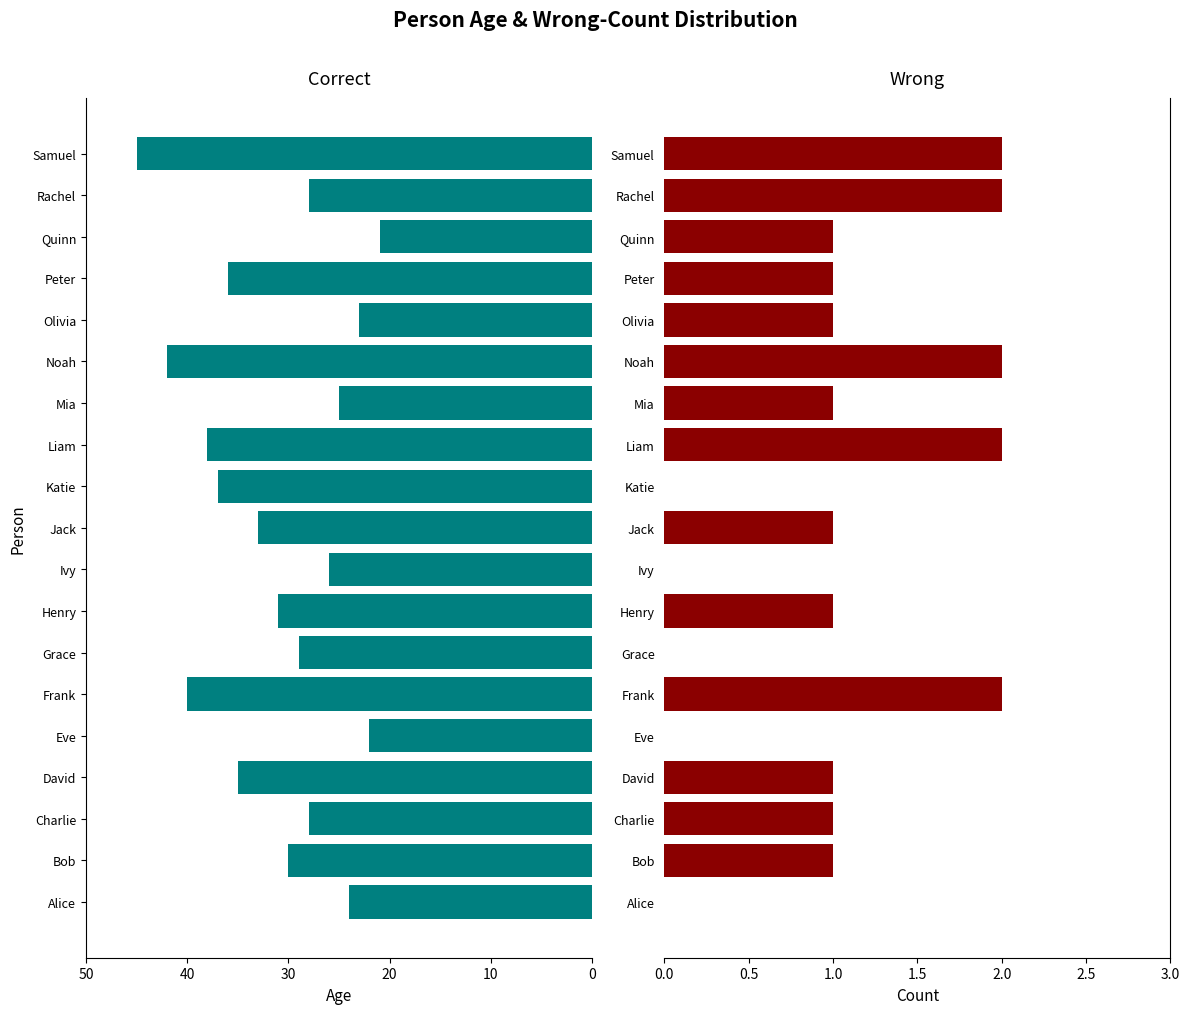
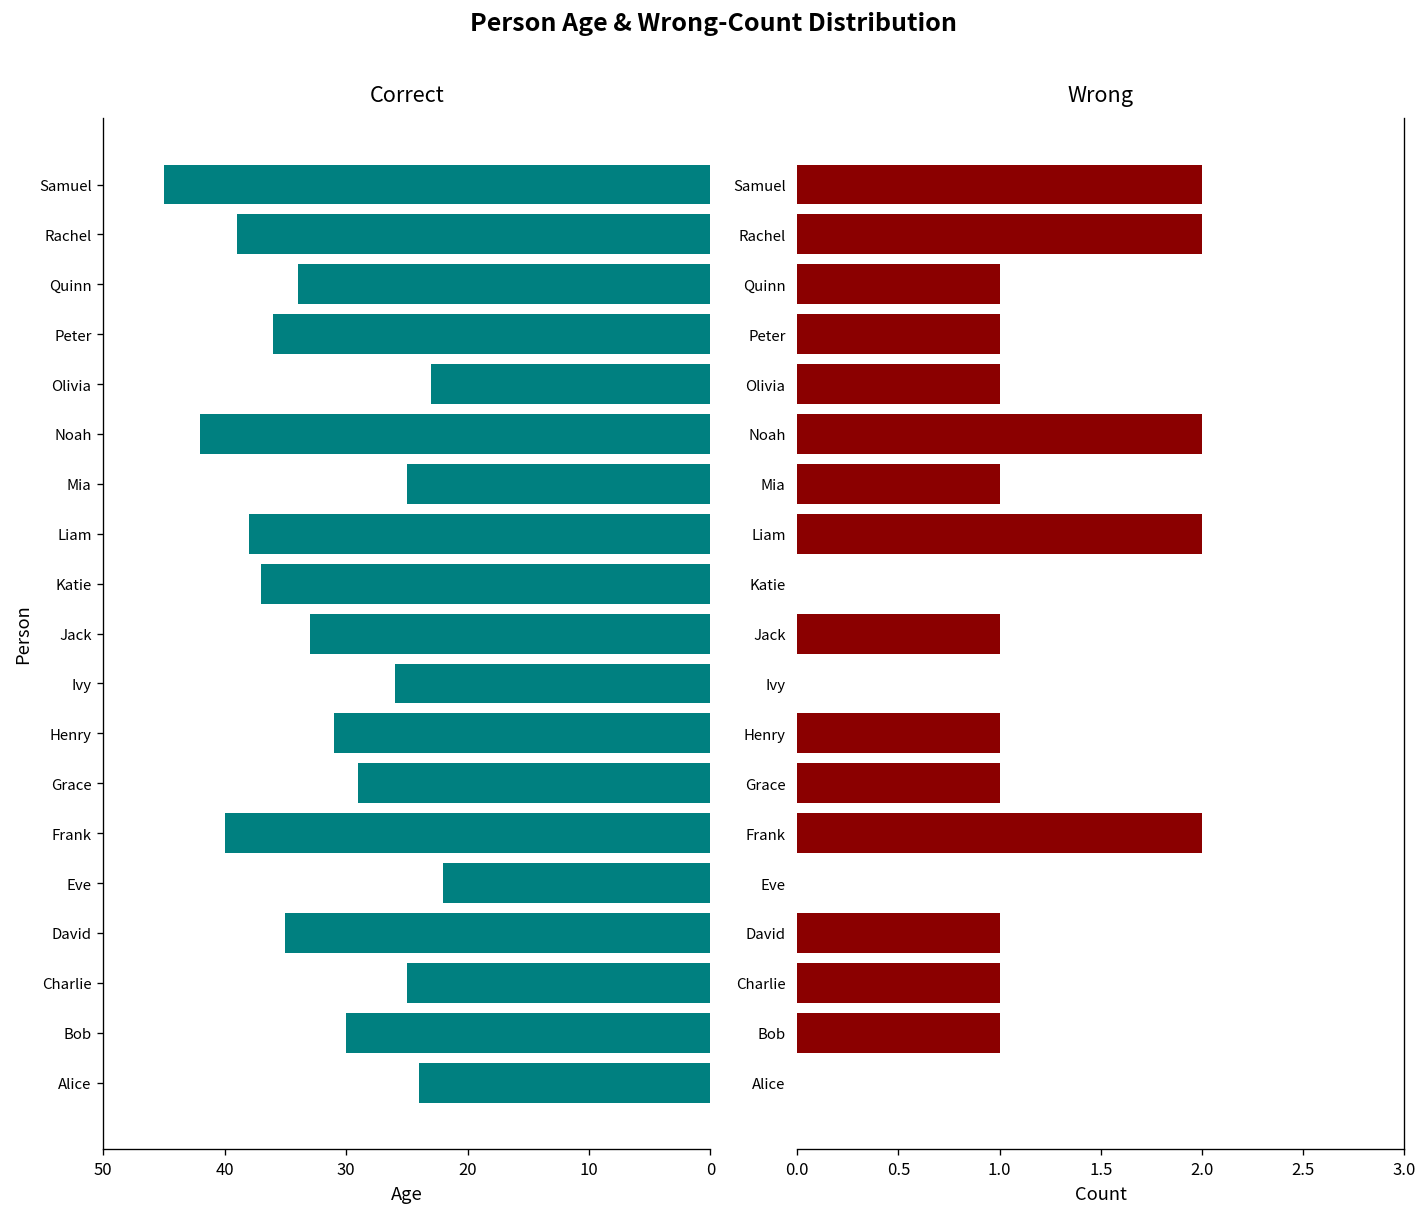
  {
    "Correct": {
      "Samuel": 45,
-     "Rachel": 28,
-     "Quinn": 21,
+     "Rachel": 39,
+     "Quinn": 34,
      "Peter": 36,
      "Olivia": 23,
      "Noah": 42,
      "Mia": 25,
      "Liam": 38,
      "Katie": 37,
      "Jack": 33,
      "Ivy": 26,
      "Henry": 31,
      "Grace": 29,
      "Frank": 40,
      "Eve": 22,
      "David": 35,
-     "Charlie": 28,
+     "Charlie": 25,
      "Bob": 30,
      "Alice": 24
    },
    "Wrong": {
      "Samuel": 2,
      "Rachel": 2,
      "Quinn": 1,
      "Peter": 1,
      "Olivia": 1,
      "Noah": 2,
      "Mia": 1,
      "Liam": 2,
      "Katie": 0,
      "Jack": 1,
      "Ivy": 0,
      "Henry": 1,
-     "Grace": 0,
+     "Grace": 1,
      "Frank": 2,
      "Eve": 0,
      "David": 1,
      "Charlie": 1,
      "Bob": 1,
      "Alice": 0
    }
  }
